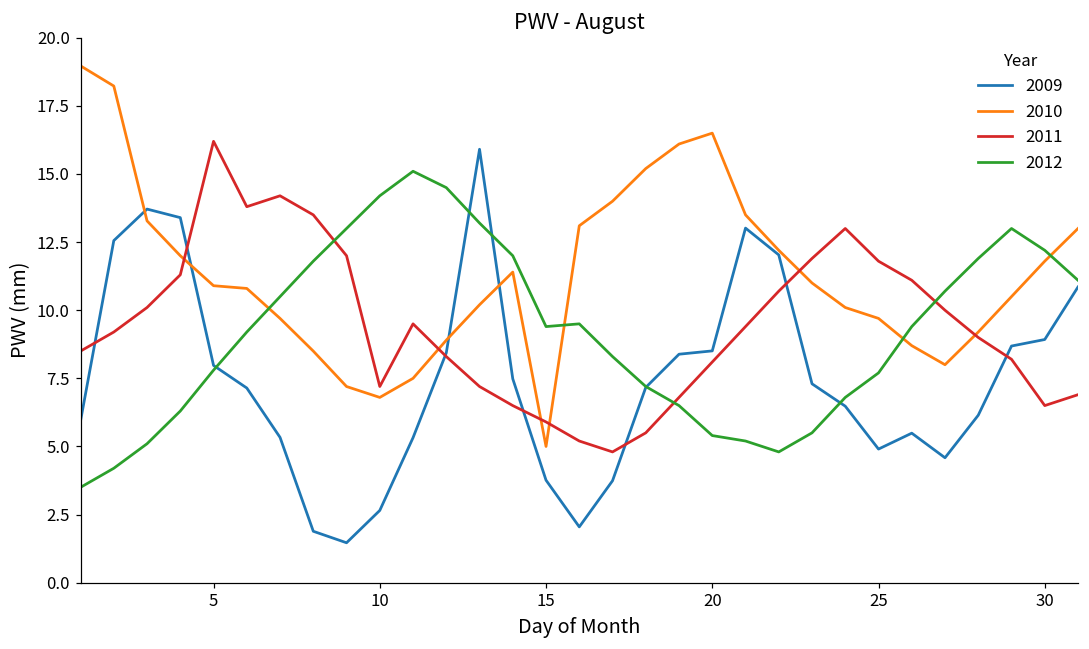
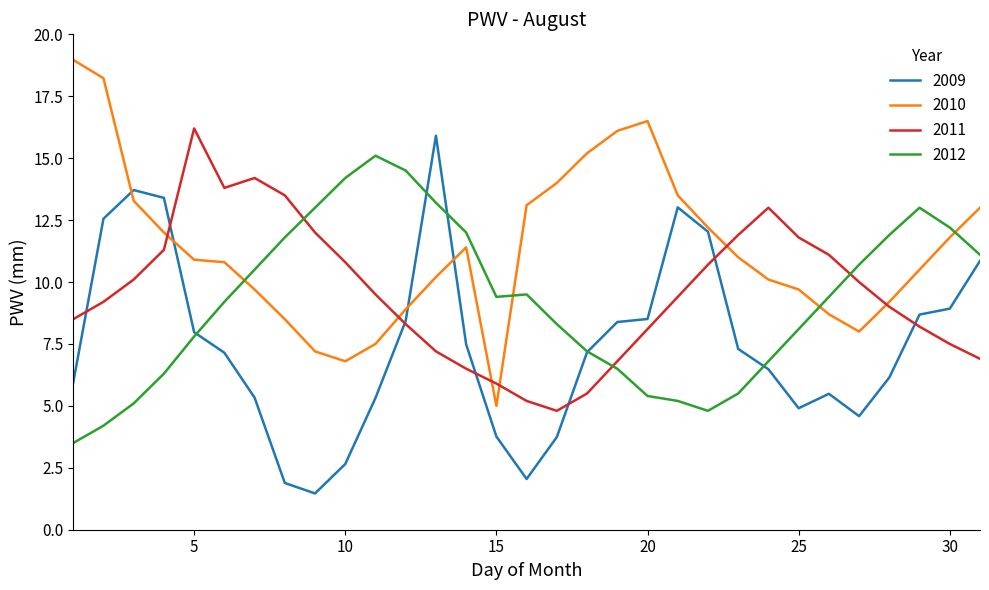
  {
    "2009": {
      "5": 8.0,
      "10": 2.7,
      "15": 3.8,
      "20": 8.5,
      "25": 4.9,
      "30": 8.9
    },
    "2010": {
      "5": 10.9,
      "10": 6.8,
      "15": 5.0,
      "20": 16.5,
      "25": 9.7,
      "30": 11.8
    },
    "2011": {
      "5": 16.2,
-     "10": 7.2,
+     "10": 10.8,
      "15": 5.9,
      "20": 8.1,
      "25": 11.8,
-     "30": 6.5
+     "30": 7.5
    },
    "2012": {
      "5": 7.8,
      "10": 14.2,
      "15": 9.4,
      "20": 5.4,
-     "25": 7.7,
+     "25": 8.1,
      "30": 12.2
    }
  }
